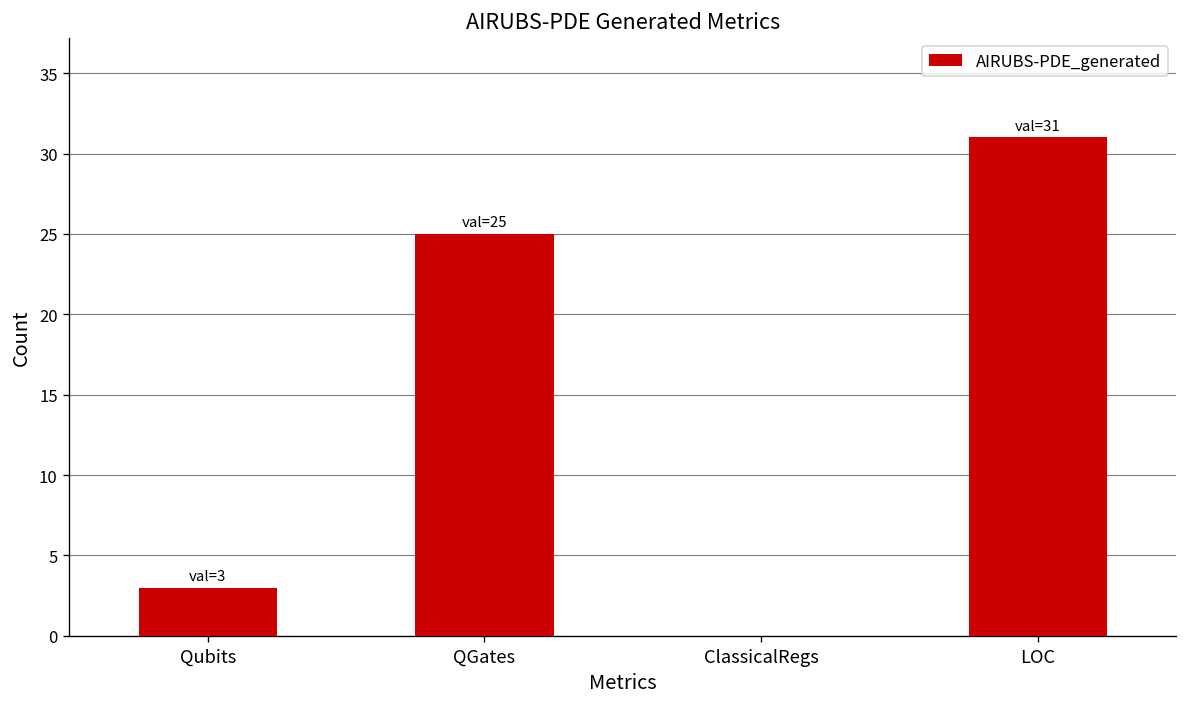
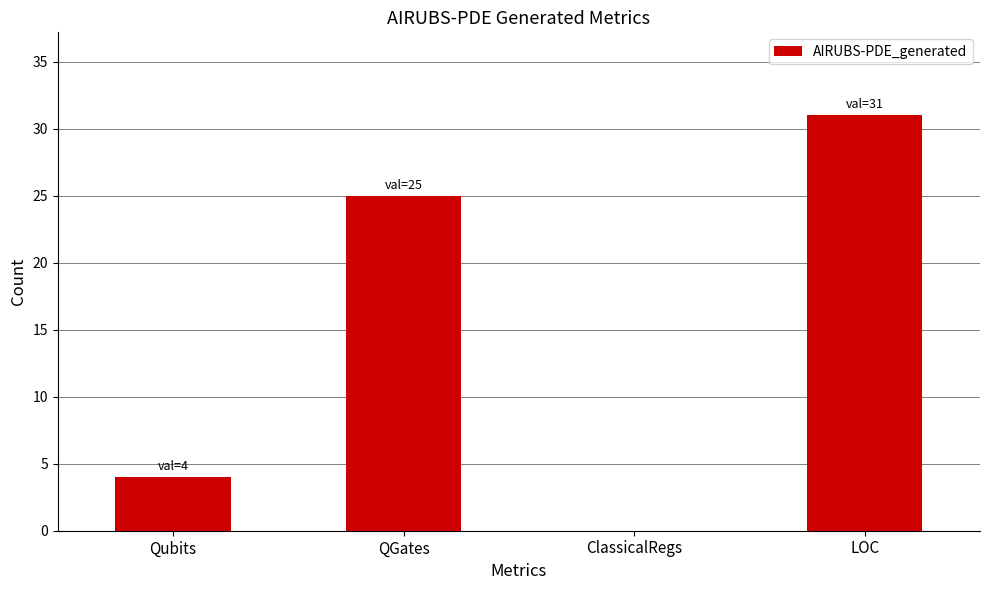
  {
-   "Qubits": 3,
+   "Qubits": 4,
    "QGates": 25,
    "LOC": 31
  }
